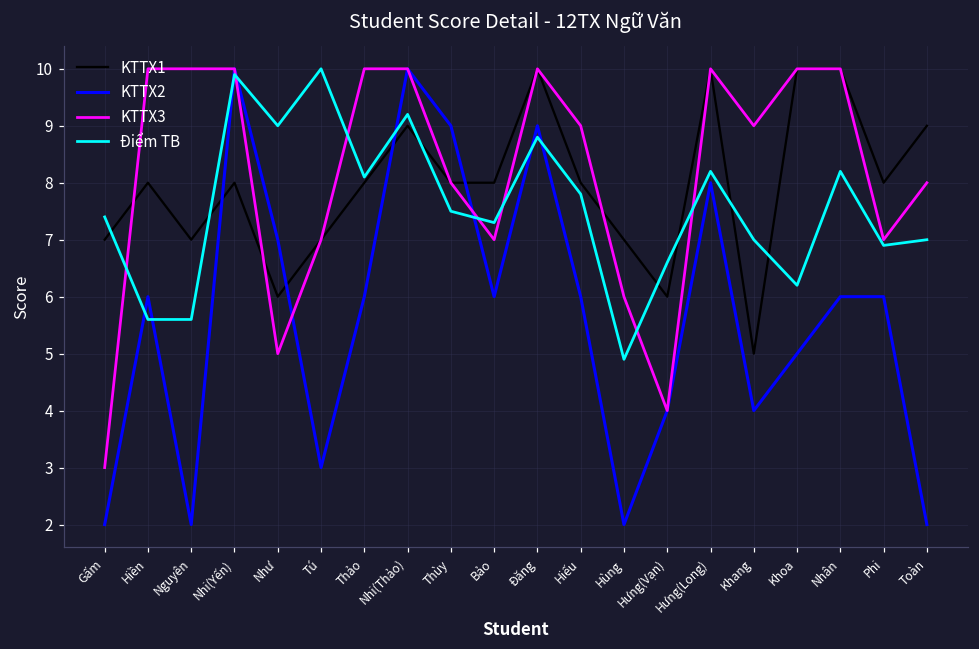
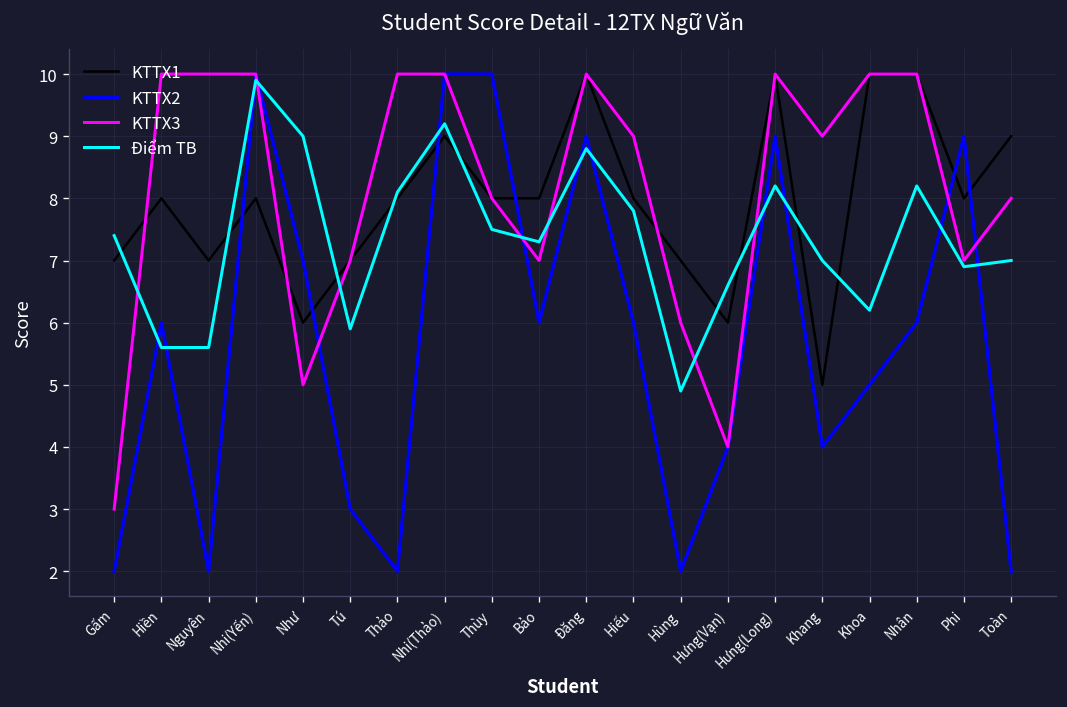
  {
    "KTTX1": {
      "Gấm": 7.0,
      "Hiền": 8.0,
      "Nguyên": 7.0,
      "Nhi(Yến)": 8.0,
      "Như": 6.0,
      "Thảo": 8.0,
      "Nhi(Thảo)": 9.0,
      "Bảo": 8.0,
      "Hiếu": 8.0,
      "Hùng": 7.0,
      "Hưng(Vạn)": 6.0,
      "Khang": 5.0,
      "Phi": 8.0,
      "Toàn": 9.0
    },
    "KTTX2": {
      "Gấm": 2,
      "Hiền": 6,
      "Nguyên": 2,
      "Như": 7,
      "Tú": 3,
-     "Thảo": 6,
-     "Thùy": 9,
+     "Thảo": 2,
+     "Thùy": 10,
      "Bảo": 6,
      "Đăng": 9,
      "Hiếu": 6,
      "Hùng": 2,
-     "Hưng(Long)": 8,
+     "Hưng(Long)": 9,
      "Khang": 4,
      "Khoa": 5,
      "Nhân": 6,
-     "Phi": 6,
+     "Phi": 9,
      "Toàn": 2
    },
    "KTTX3": {
      "Gấm": 3.0,
      "Hiền": 10.0,
      "Nguyên": 10.0,
      "Như": 5.0,
      "Thảo": 10.0,
      "Bảo": 7.0,
      "Hiếu": 9.0,
      "Hùng": 6.0,
      "Khang": 9.0,
      "Phi": 7.0,
      "Toàn": 8.0
    },
    "Điểm TB": {
      "Gấm": 7.4,
      "Hiền": 5.6,
      "Nguyên": 5.6,
      "Nhi(Yến)": 9.9,
      "Như": 9.0,
-     "Tú": 10.0,
+     "Tú": 5.9,
      "Thảo": 8.1,
      "Nhi(Thảo)": 9.2,
      "Thùy": 7.5,
      "Bảo": 7.3,
      "Đăng": 8.8,
      "Hiếu": 7.8,
      "Hùng": 4.9,
      "Hưng(Vạn)": 6.6,
      "Hưng(Long)": 8.2,
      "Khang": 7.0,
      "Khoa": 6.2,
      "Nhân": 8.2,
      "Phi": 6.9,
      "Toàn": 7.0
    }
  }
